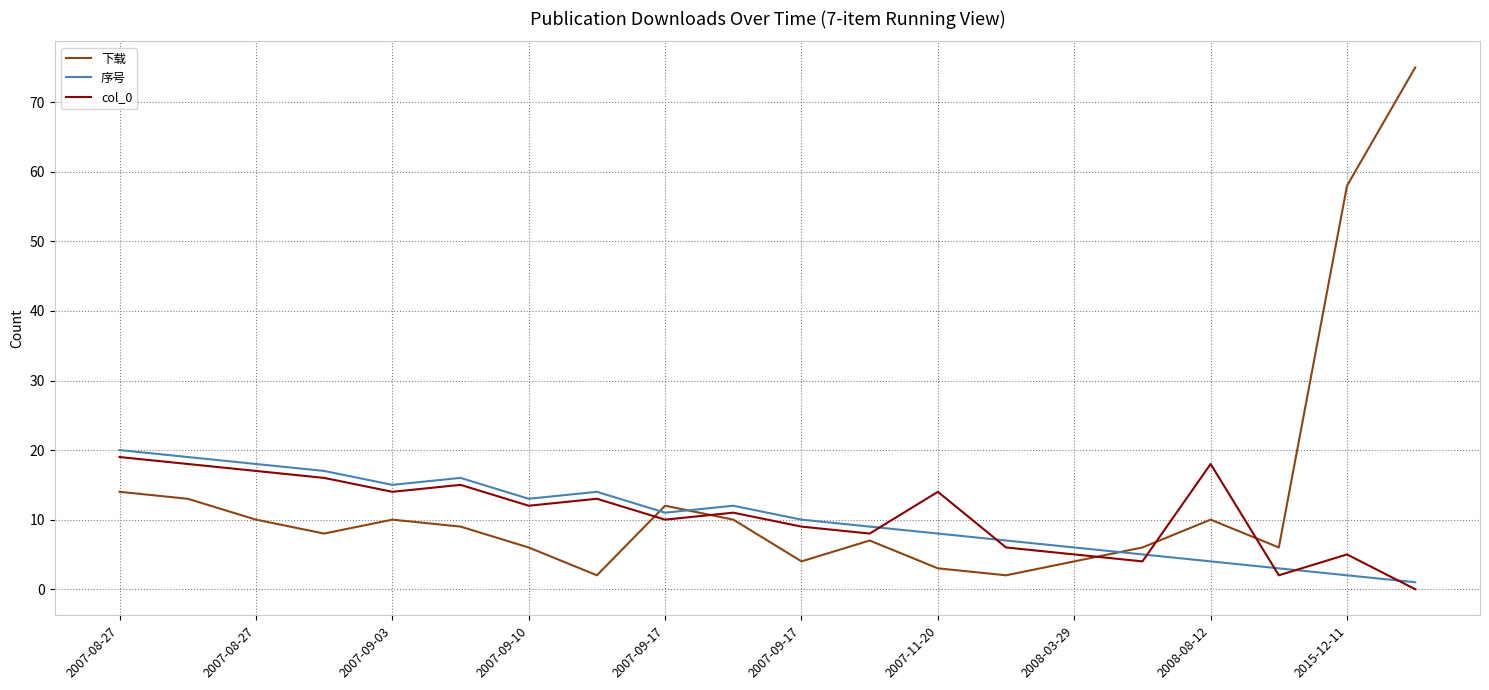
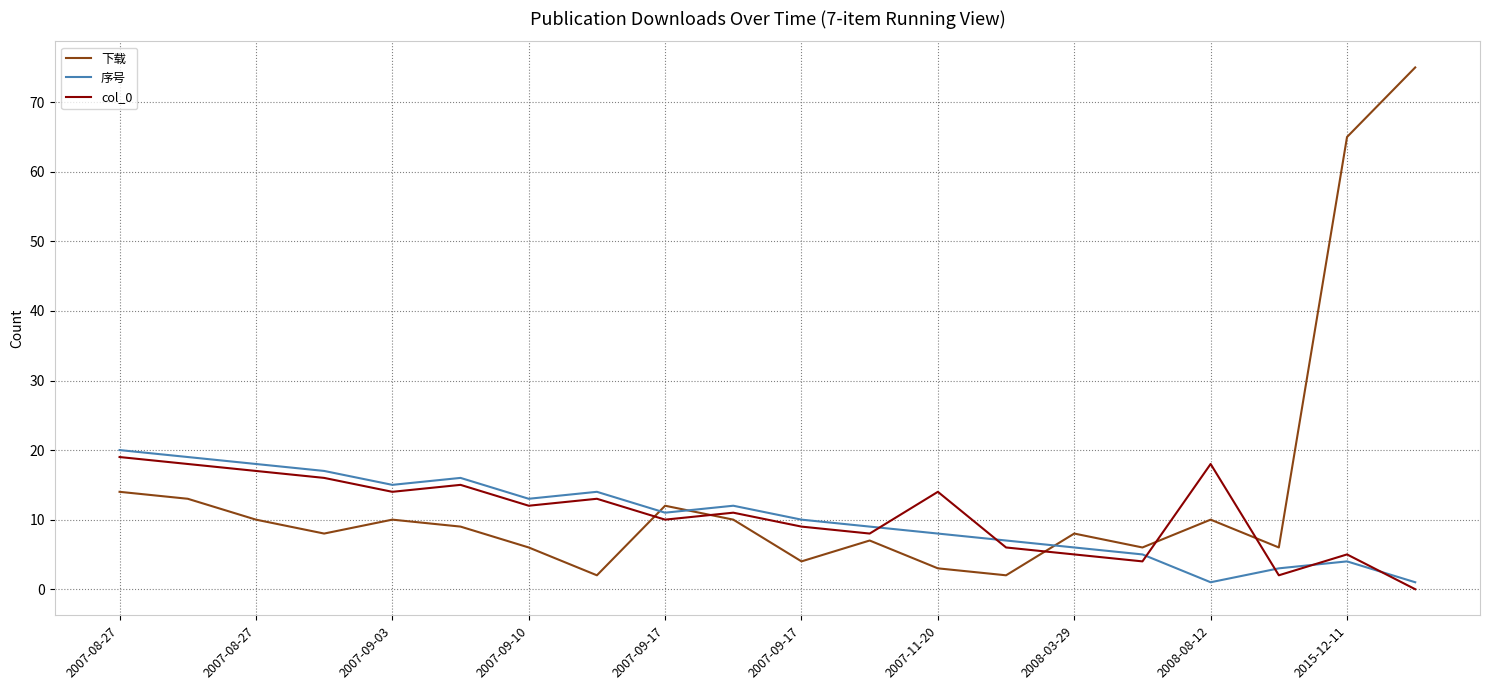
  {
    "下载": {
      "2007-11-20": 3,
-     "2008-03-29": 4,
+     "2008-03-29": 8,
      "2008-08-12": 10,
-     "2015-12-11": 58
+     "2015-12-11": 65
    },
    "序号": {
      "2007-11-20": 8,
      "2008-03-29": 6,
-     "2008-08-12": 4,
-     "2015-12-11": 2
+     "2008-08-12": 1,
+     "2015-12-11": 4
    },
    "col_0": {
      "2007-11-20": 14,
      "2008-03-29": 5,
      "2008-08-12": 18,
      "2015-12-11": 5
    }
  }
